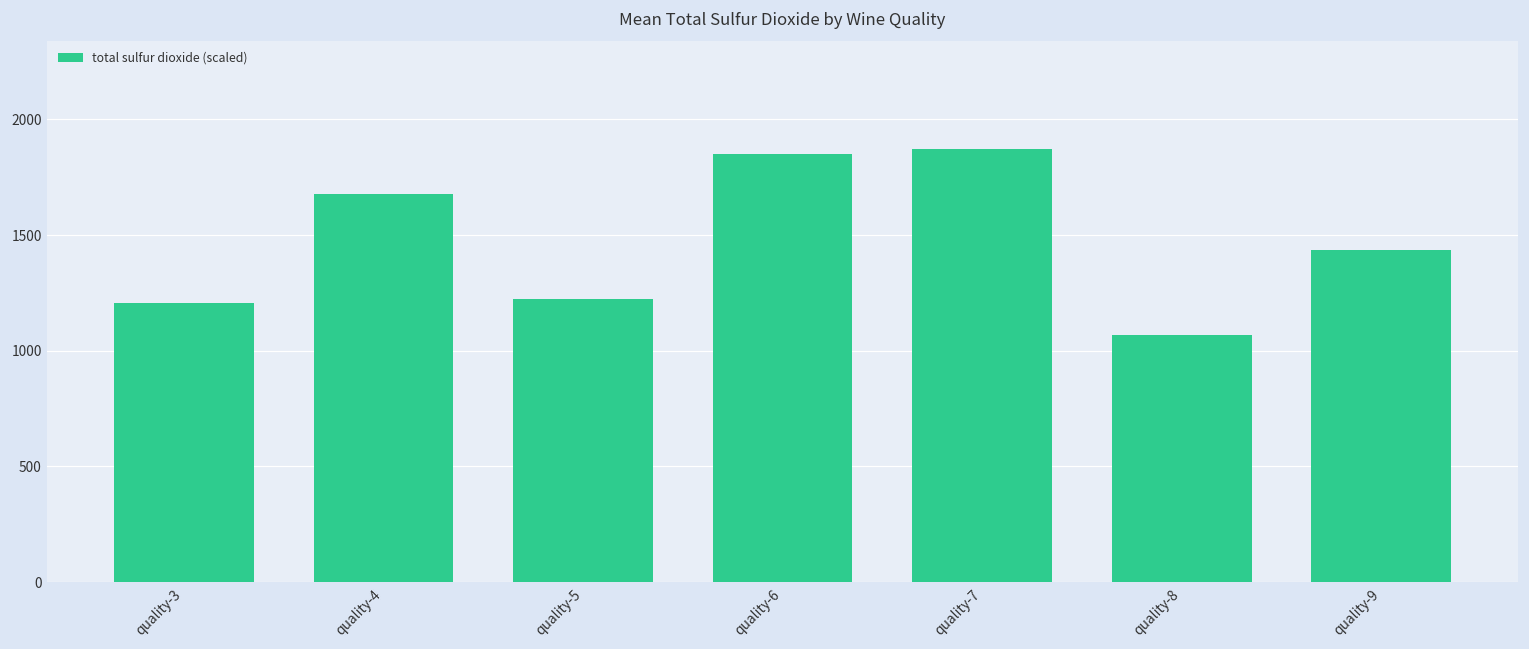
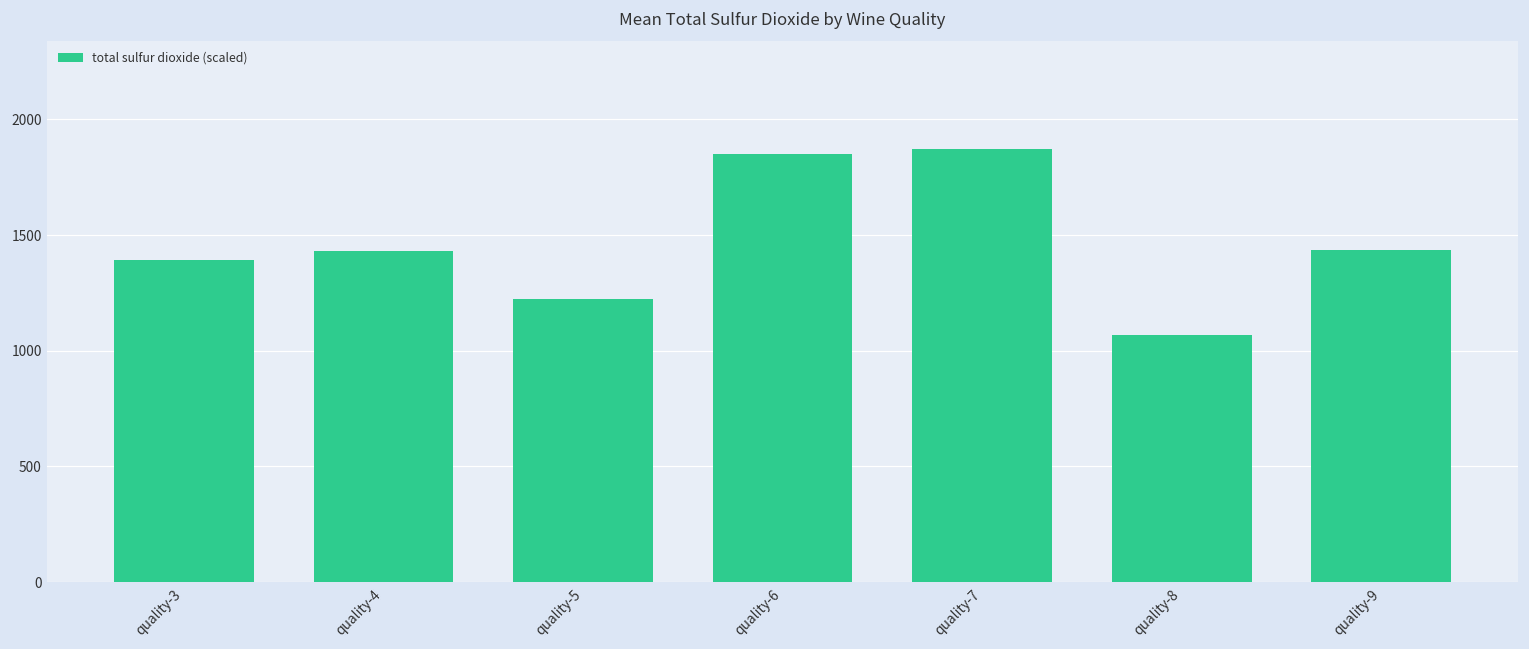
  {
-   "quality-3": 1210,
-   "quality-4": 1680,
+   "quality-3": 1390,
+   "quality-4": 1430,
    "quality-5": 1220,
    "quality-6": 1850,
    "quality-7": 1870,
    "quality-8": 1070,
    "quality-9": 1440
  }
